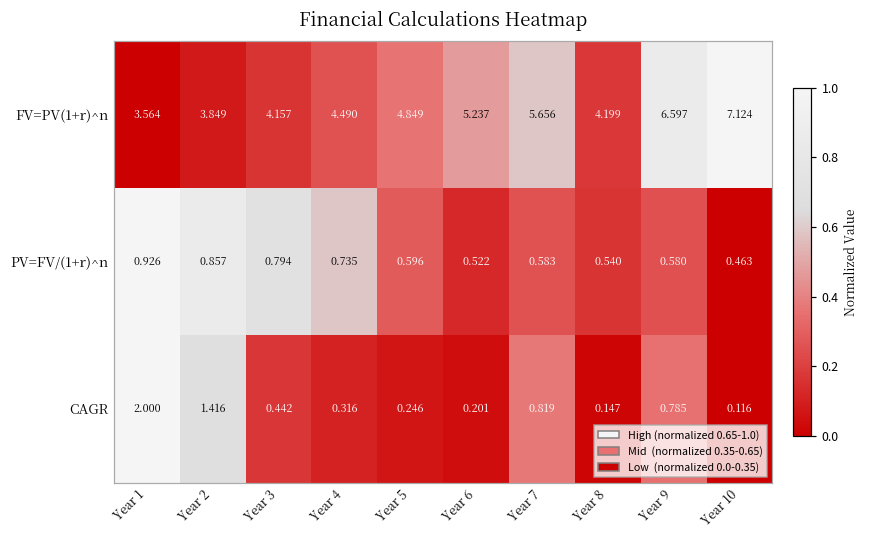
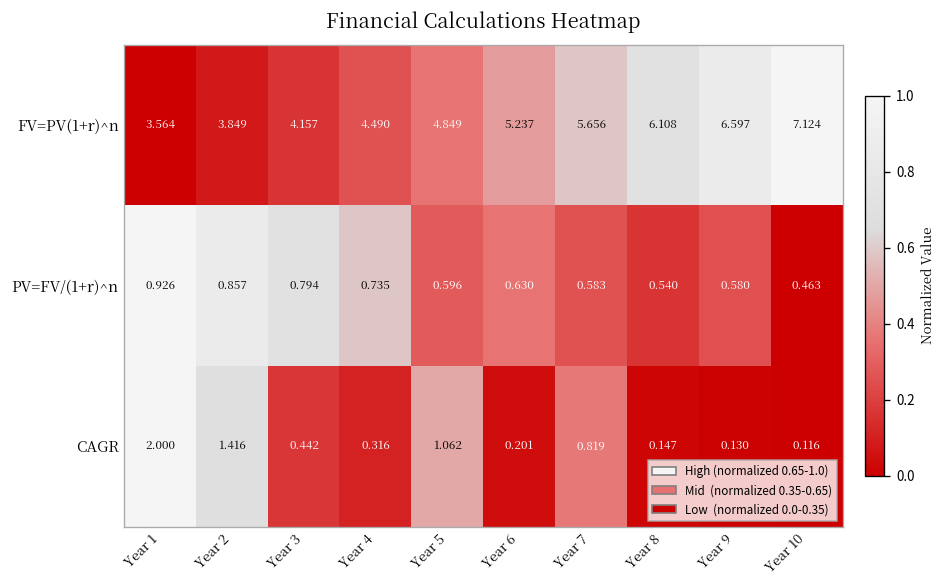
  {
    "FV=PV(1+r)^n": {
      "Year 1": 3.564,
      "Year 2": 3.849,
      "Year 3": 4.157,
      "Year 4": 4.490,
      "Year 5": 4.849,
      "Year 6": 5.237,
      "Year 7": 5.656,
-     "Year 8": 4.199,
+     "Year 8": 6.108,
      "Year 9": 6.597,
      "Year 10": 7.124
    },
    "PV=FV/(1+r)^n": {
      "Year 1": 0.926,
      "Year 2": 0.857,
      "Year 3": 0.794,
      "Year 4": 0.735,
      "Year 5": 0.596,
-     "Year 6": 0.522,
+     "Year 6": 0.630,
      "Year 7": 0.583,
      "Year 8": 0.540,
      "Year 9": 0.580,
      "Year 10": 0.463
    },
    "CAGR": {
      "Year 1": 2.000,
      "Year 2": 1.416,
      "Year 3": 0.442,
      "Year 4": 0.316,
-     "Year 5": 0.246,
+     "Year 5": 1.062,
      "Year 6": 0.201,
      "Year 7": 0.819,
      "Year 8": 0.147,
-     "Year 9": 0.785,
+     "Year 9": 0.130,
      "Year 10": 0.116
    }
  }
